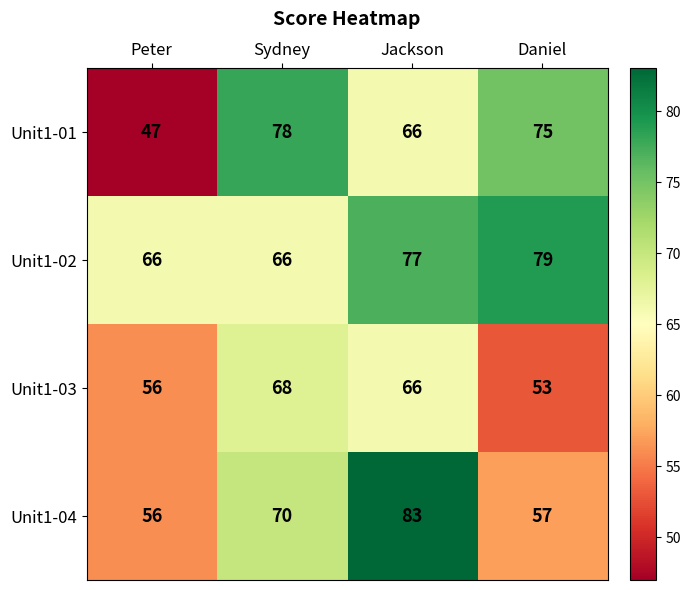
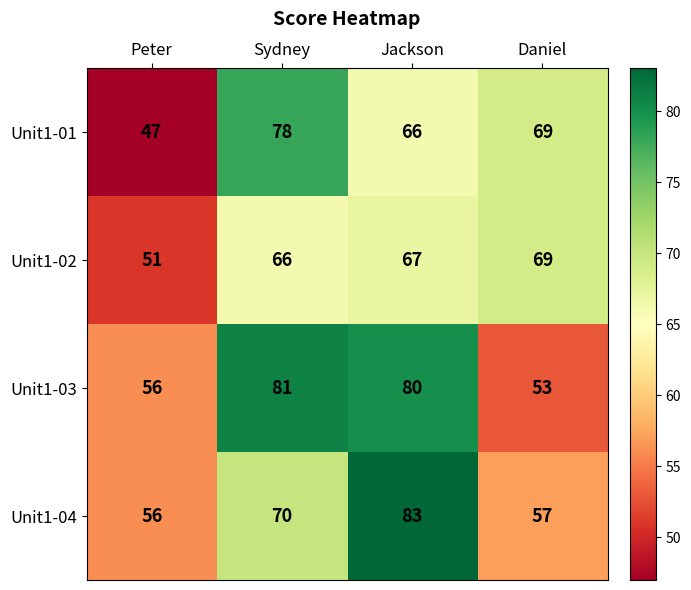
  {
    "Unit1-01": {
      "Peter": 47,
      "Sydney": 78,
      "Jackson": 66,
-     "Daniel": 75
+     "Daniel": 69
    },
    "Unit1-02": {
-     "Peter": 66,
+     "Peter": 51,
      "Sydney": 66,
-     "Jackson": 77,
-     "Daniel": 79
+     "Jackson": 67,
+     "Daniel": 69
    },
    "Unit1-03": {
      "Peter": 56,
-     "Sydney": 68,
-     "Jackson": 66,
+     "Sydney": 81,
+     "Jackson": 80,
      "Daniel": 53
    },
    "Unit1-04": {
      "Peter": 56,
      "Sydney": 70,
      "Jackson": 83,
      "Daniel": 57
    }
  }
